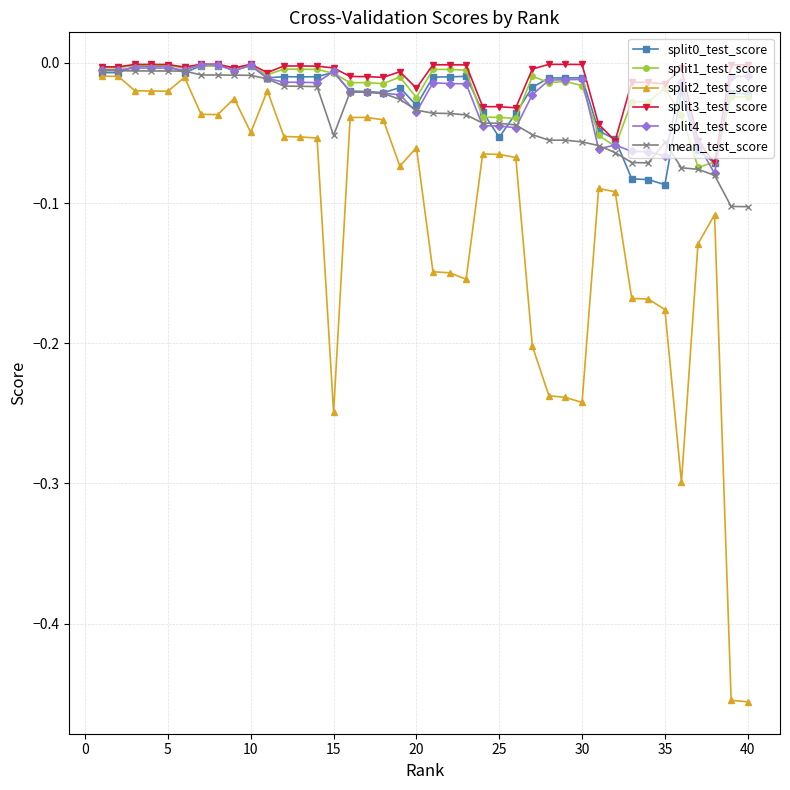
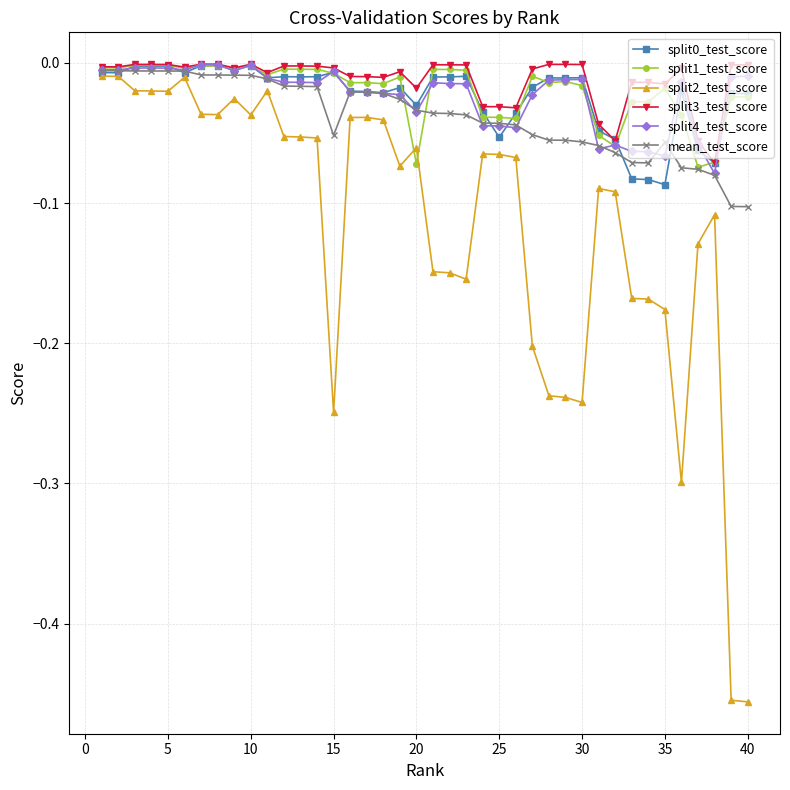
  {
    "split0_test_score": {
      "20": -0.030,
      "25": -0.053,
      "35": -0.087
    },
    "split1_test_score": {
-     "20": -0.025,
+     "20": -0.072,
      "25": -0.039,
      "30": -0.016
    },
    "split2_test_score": {
      "5": -0.020,
-     "10": -0.050,
+     "10": -0.037,
      "15": -0.249,
      "20": -0.061,
      "25": -0.065,
      "30": -0.242,
      "35": -0.176,
      "40": -0.456
    },
    "split3_test_score": {
      "15": -0.004,
      "20": -0.018,
      "25": -0.031,
      "30": -0.001
    },
    "split4_test_score": {
      "25": -0.045
    },
    "mean_test_score": {
      "5": -0.006,
      "10": -0.009,
      "15": -0.052,
      "25": -0.043,
      "30": -0.056,
      "40": -0.103
    }
  }
